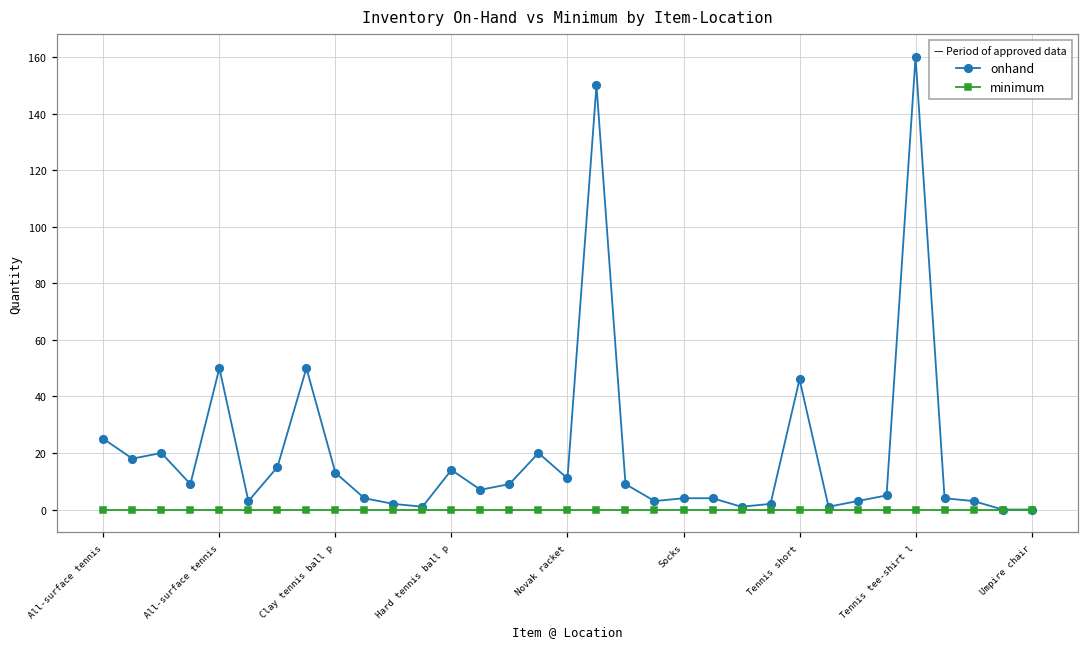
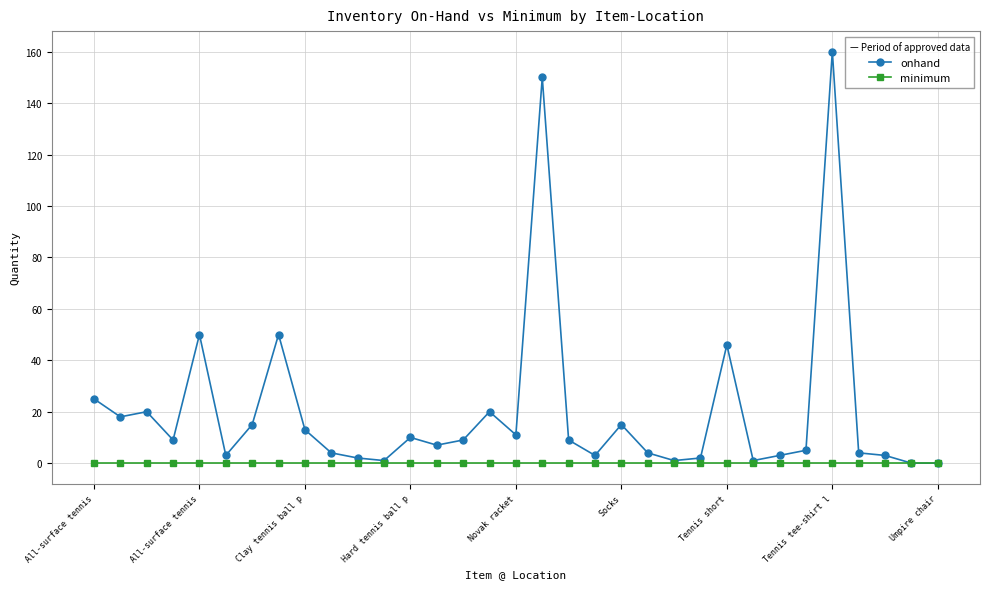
  {
    "onhand": {
      "Clay tennis ball p": 13,
-     "Hard tennis ball p": 14,
+     "Hard tennis ball p": 10,
      "Novak racket": 11,
-     "Socks": 4,
+     "Socks": 15,
      "Tennis short": 46,
      "Tennis tee-shirt l": 160
    },
    "minimum": {
      "Clay tennis ball p": 0,
      "Hard tennis ball p": 0,
      "Novak racket": 0,
      "Socks": 0,
      "Tennis short": 0,
      "Tennis tee-shirt l": 0
    }
  }
